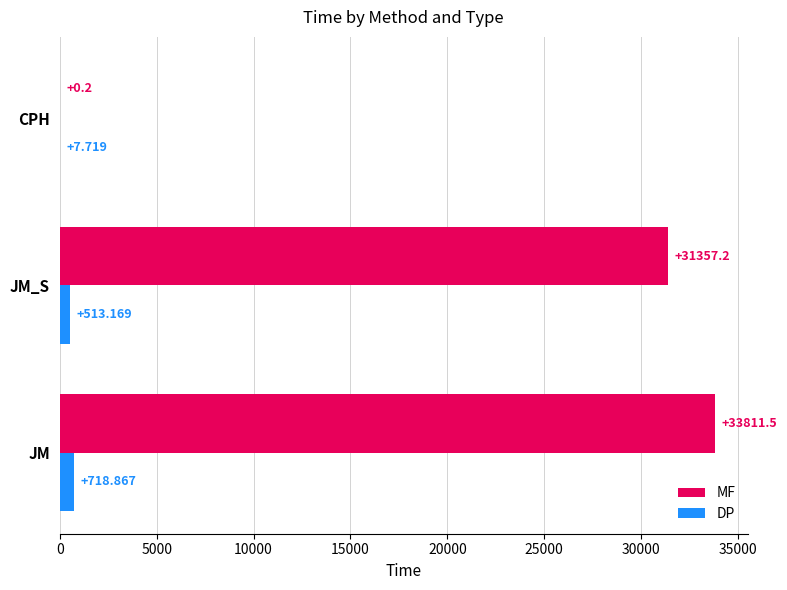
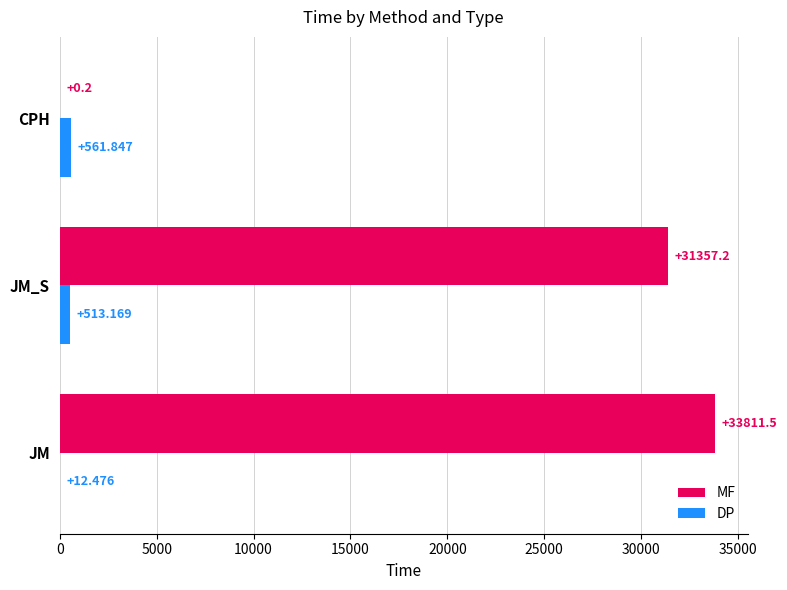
  {
    "MF": {
      "CPH": "+0.2",
      "JM_S": "+31357.2",
      "JM": "+33811.5"
    },
    "DP": {
-     "CPH": "+7.719",
+     "CPH": "+561.847",
      "JM_S": "+513.169",
-     "JM": "+718.867"
+     "JM": "+12.476"
    }
  }
